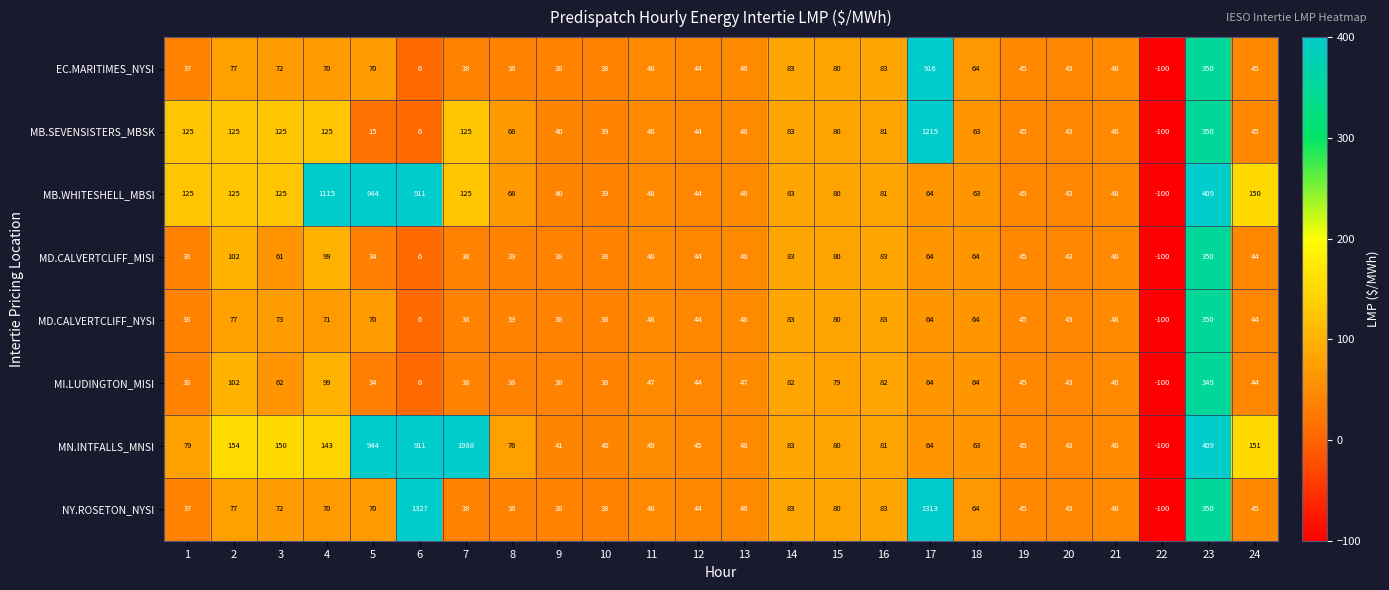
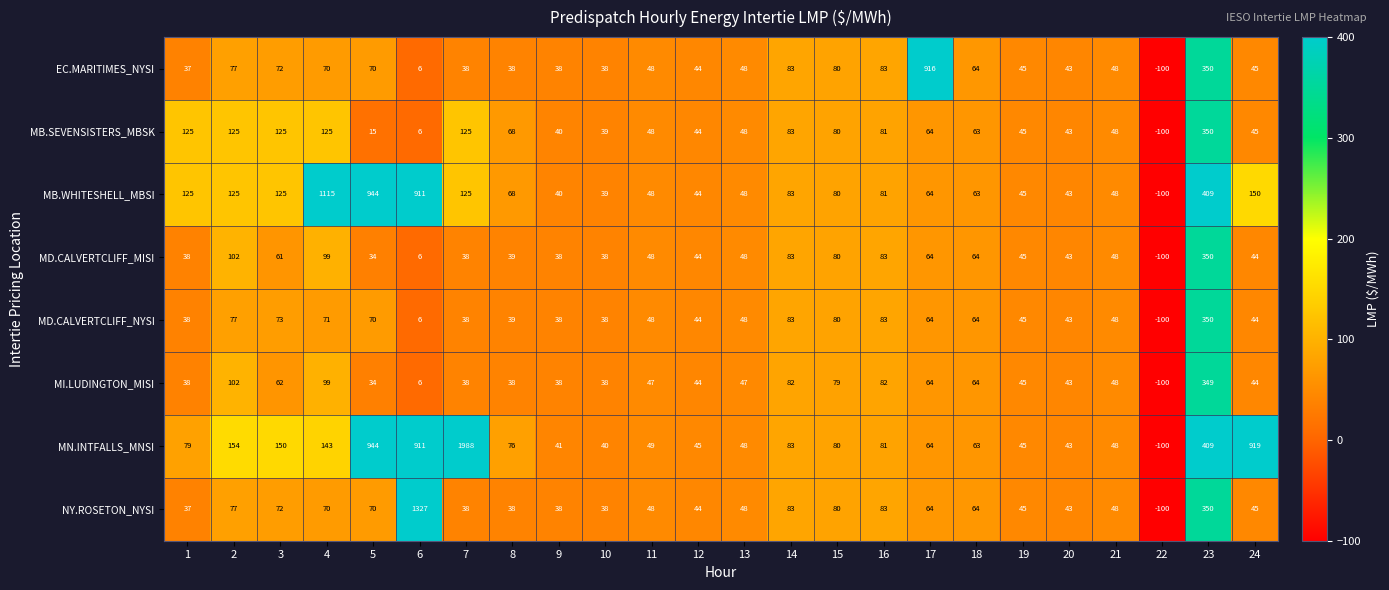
  {
    "EC.MARITIMES_NYSI": {
      "1": 37,
      "2": 77,
      "3": 72,
      "4": 70,
      "5": 70,
      "6": 6,
      "7": 38,
      "8": 38,
      "9": 38,
      "10": 38,
      "11": 48,
      "12": 44,
      "13": 48,
      "14": 83,
      "15": 80,
      "16": 83,
      "17": 916,
      "18": 64,
      "19": 45,
      "20": 43,
      "21": 48,
      "22": -100,
      "23": 350,
      "24": 45
    },
    "MB.SEVENSISTERS_MBSK": {
      "1": 125,
      "2": 125,
      "3": 125,
      "4": 125,
      "5": 15,
      "6": 6,
      "7": 125,
      "8": 68,
      "9": 40,
      "10": 39,
      "11": 48,
      "12": 44,
      "13": 48,
      "14": 83,
      "15": 80,
      "16": 81,
-     "17": 1215,
+     "17": 64,
      "18": 63,
      "19": 45,
      "20": 43,
      "21": 48,
      "22": -100,
      "23": 350,
      "24": 45
    },
    "MB.WHITESHELL_MBSI": {
      "1": 125,
      "2": 125,
      "3": 125,
      "4": 1115,
      "5": 944,
      "6": 911,
      "7": 125,
      "8": 68,
      "9": 40,
      "10": 39,
      "11": 48,
      "12": 44,
      "13": 48,
      "14": 83,
      "15": 80,
      "16": 81,
      "17": 64,
      "18": 63,
      "19": 45,
      "20": 43,
      "21": 48,
      "22": -100,
      "23": 409,
      "24": 150
    },
    "MD.CALVERTCLIFF_MISI": {
      "1": 38,
      "2": 102,
      "3": 61,
      "4": 99,
      "5": 34,
      "6": 6,
      "7": 38,
      "8": 39,
      "9": 38,
      "10": 38,
      "11": 48,
      "12": 44,
      "13": 48,
      "14": 83,
      "15": 80,
      "16": 83,
      "17": 64,
      "18": 64,
      "19": 45,
      "20": 43,
      "21": 48,
      "22": -100,
      "23": 350,
      "24": 44
    },
    "MD.CALVERTCLIFF_NYSI": {
      "1": 38,
      "2": 77,
      "3": 73,
      "4": 71,
      "5": 70,
      "6": 6,
      "7": 38,
      "8": 39,
      "9": 38,
      "10": 38,
      "11": 48,
      "12": 44,
      "13": 48,
      "14": 83,
      "15": 80,
      "16": 83,
      "17": 64,
      "18": 64,
      "19": 45,
      "20": 43,
      "21": 48,
      "22": -100,
      "23": 350,
      "24": 44
    },
    "MI.LUDINGTON_MISI": {
      "1": 38,
      "2": 102,
      "3": 62,
      "4": 99,
      "5": 34,
      "6": 6,
      "7": 38,
      "8": 38,
      "9": 38,
      "10": 38,
      "11": 47,
      "12": 44,
      "13": 47,
      "14": 82,
      "15": 79,
      "16": 82,
      "17": 64,
      "18": 64,
      "19": 45,
      "20": 43,
      "21": 48,
      "22": -100,
      "23": 349,
      "24": 44
    },
    "MN.INTFALLS_MNSI": {
      "1": 79,
      "2": 154,
      "3": 150,
      "4": 143,
      "5": 944,
      "6": 911,
      "7": 1988,
      "8": 76,
      "9": 41,
      "10": 40,
      "11": 49,
      "12": 45,
      "13": 48,
      "14": 83,
      "15": 80,
      "16": 81,
      "17": 64,
      "18": 63,
      "19": 45,
      "20": 43,
      "21": 48,
      "22": -100,
      "23": 409,
-     "24": 151
+     "24": 919
    },
    "NY.ROSETON_NYSI": {
      "1": 37,
      "2": 77,
      "3": 72,
      "4": 70,
      "5": 70,
      "6": 1327,
      "7": 38,
      "8": 38,
      "9": 38,
      "10": 38,
      "11": 48,
      "12": 44,
      "13": 48,
      "14": 83,
      "15": 80,
      "16": 83,
-     "17": 1313,
+     "17": 64,
      "18": 64,
      "19": 45,
      "20": 43,
      "21": 48,
      "22": -100,
      "23": 350,
      "24": 45
    }
  }
